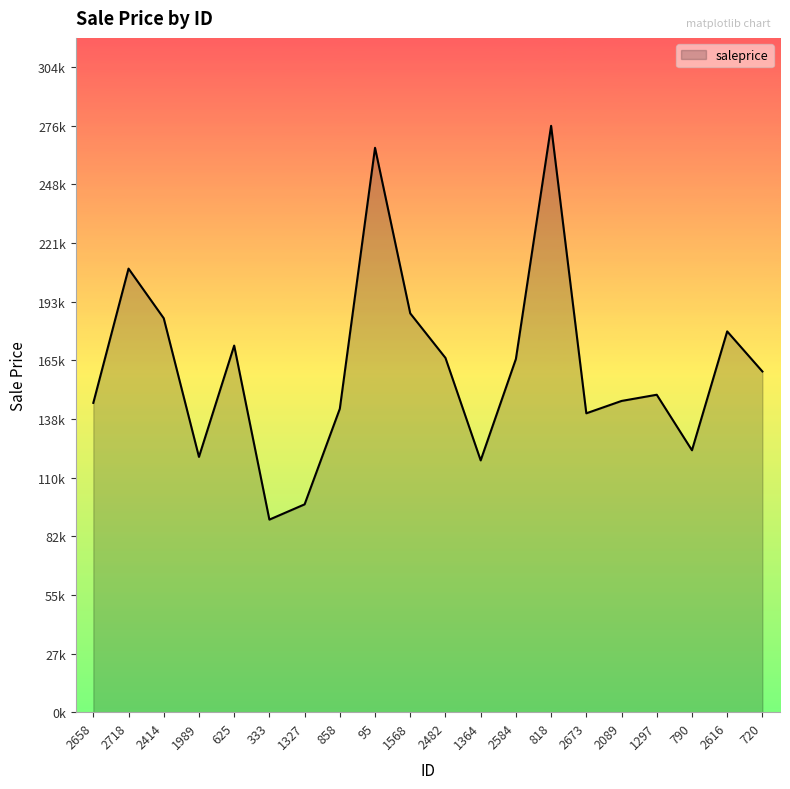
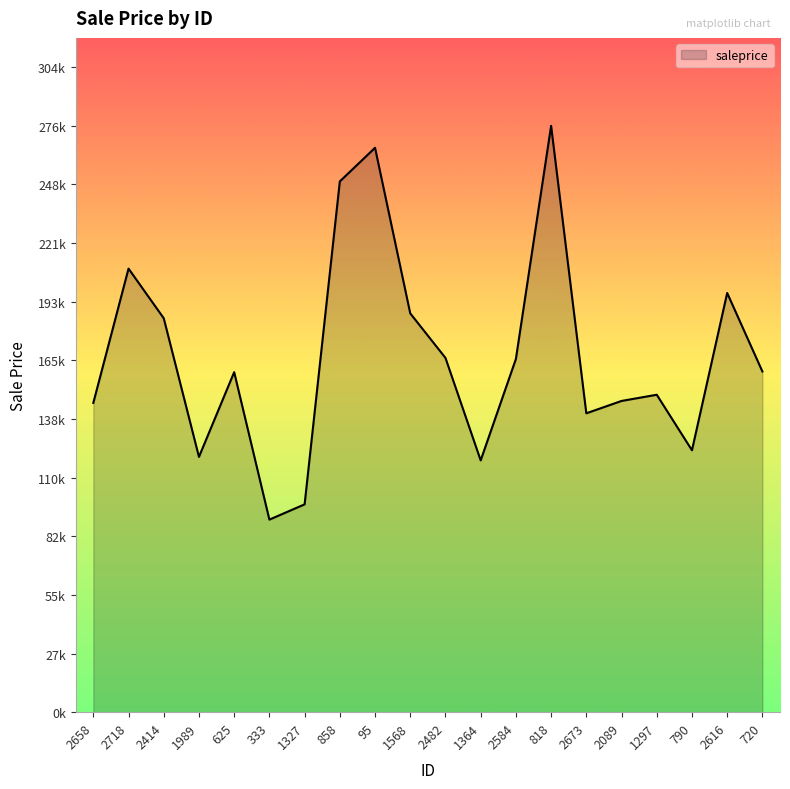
  {
    "2658": 146000,
    "2718": 209000,
    "2414": 186000,
    "1989": 120000,
-   "625": 173000,
+   "625": 160000,
    "333": 91000,
    "1327": 98000,
-   "858": 143000,
+   "858": 250000,
    "95": 266000,
    "1568": 188000,
    "2482": 167000,
    "1364": 119000,
    "2584": 167000,
    "818": 277000,
    "2673": 141000,
    "2089": 147000,
    "1297": 150000,
    "790": 124000,
-   "2616": 180000,
+   "2616": 198000,
    "720": 161000
  }
